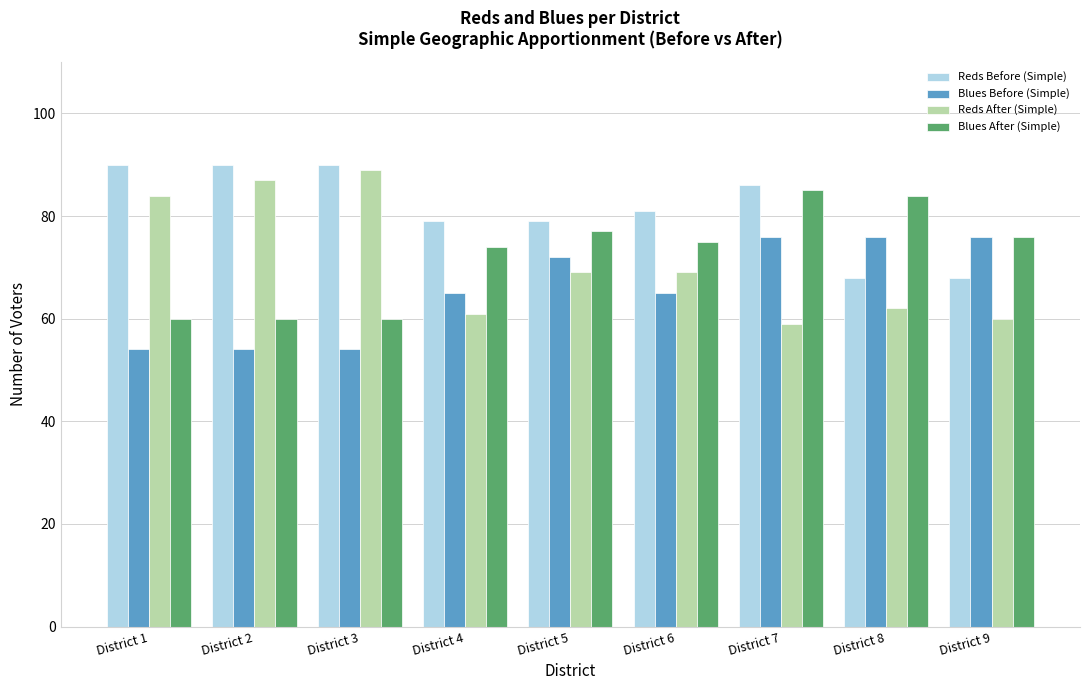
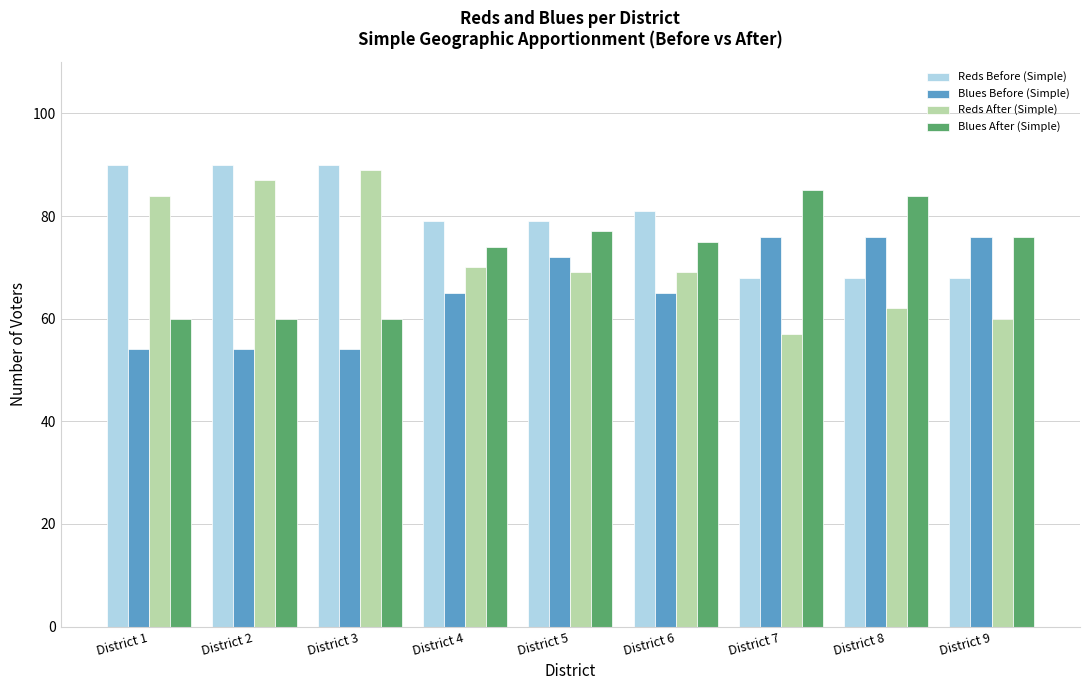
  {
    "Reds Before (Simple)": {
      "District 1": 90,
      "District 2": 90,
      "District 3": 90,
      "District 4": 79,
      "District 5": 79,
      "District 6": 81,
-     "District 7": 86,
+     "District 7": 68,
      "District 8": 68,
      "District 9": 68
    },
    "Blues Before (Simple)": {
      "District 1": 54,
      "District 2": 54,
      "District 3": 54,
      "District 4": 65,
      "District 5": 72,
      "District 6": 65,
      "District 7": 76,
      "District 8": 76,
      "District 9": 76
    },
    "Reds After (Simple)": {
      "District 1": 84,
      "District 2": 87,
      "District 3": 89,
-     "District 4": 61,
+     "District 4": 70,
      "District 5": 69,
      "District 6": 69,
-     "District 7": 59,
+     "District 7": 57,
      "District 8": 62,
      "District 9": 60
    },
    "Blues After (Simple)": {
      "District 1": 60,
      "District 2": 60,
      "District 3": 60,
      "District 4": 74,
      "District 5": 77,
      "District 6": 75,
      "District 7": 85,
      "District 8": 84,
      "District 9": 76
    }
  }
